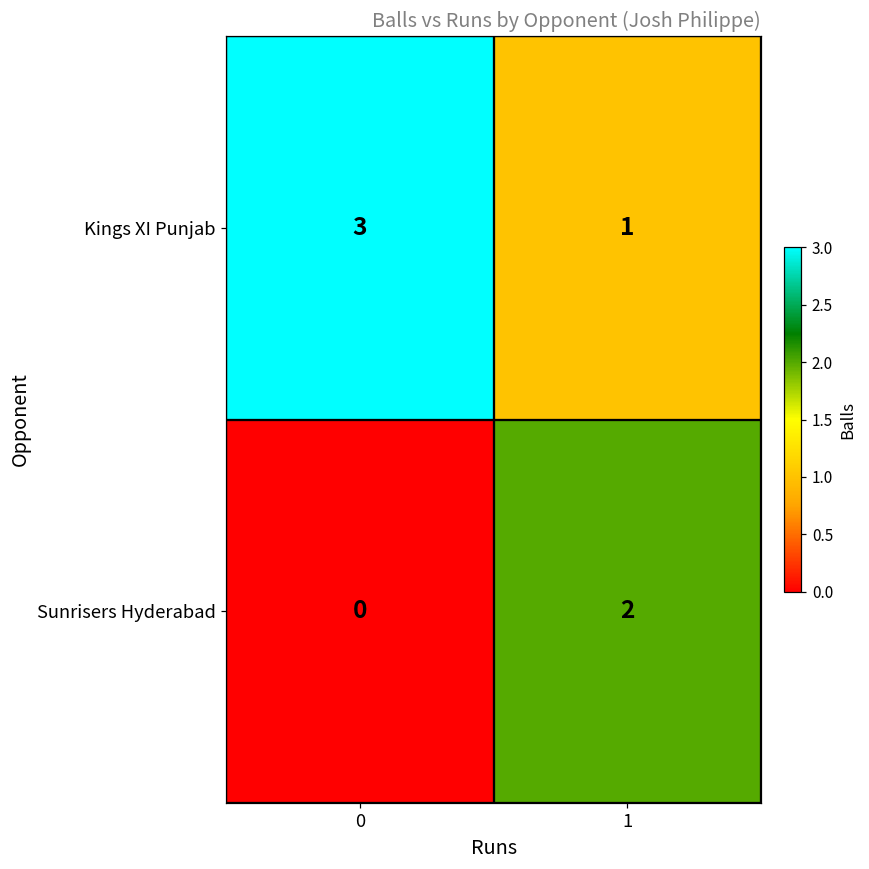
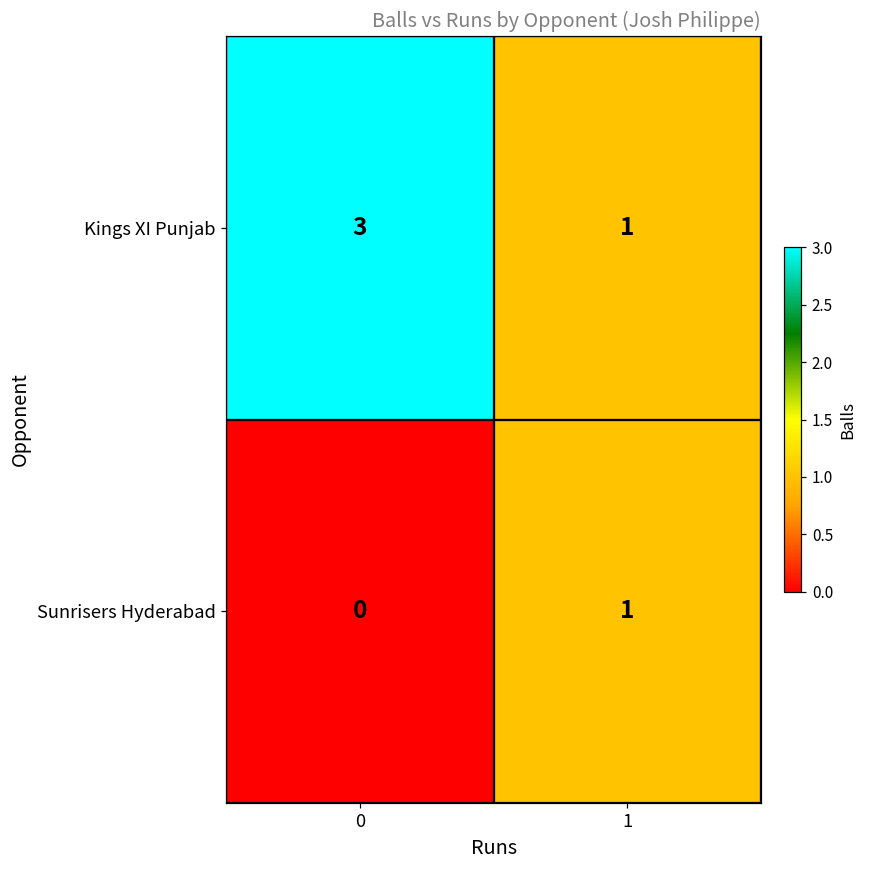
  {
    "Kings XI Punjab": {
      "0": 3,
      "1": 1
    },
    "Sunrisers Hyderabad": {
      "0": 0,
-     "1": 2
+     "1": 1
    }
  }
